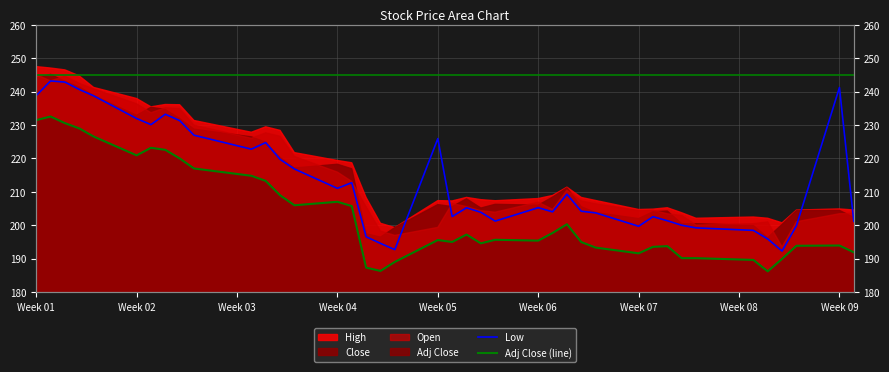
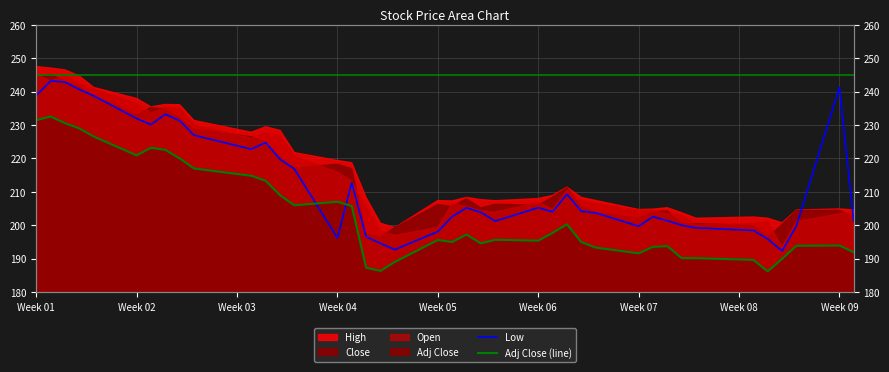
  {
    "Low": {
      "Week 01": 239,
      "Week 02": 232,
-     "Week 04": 211,
-     "Week 05": 226,
+     "Week 04": 196,
+     "Week 05": 198,
      "Week 07": 200,
      "Week 09": 241
    }
  }
